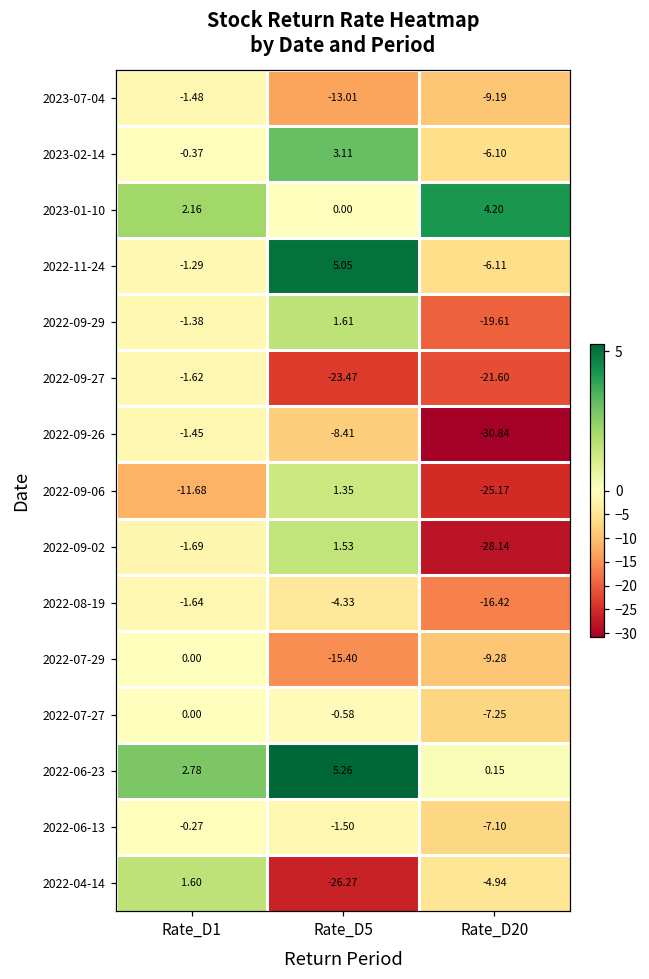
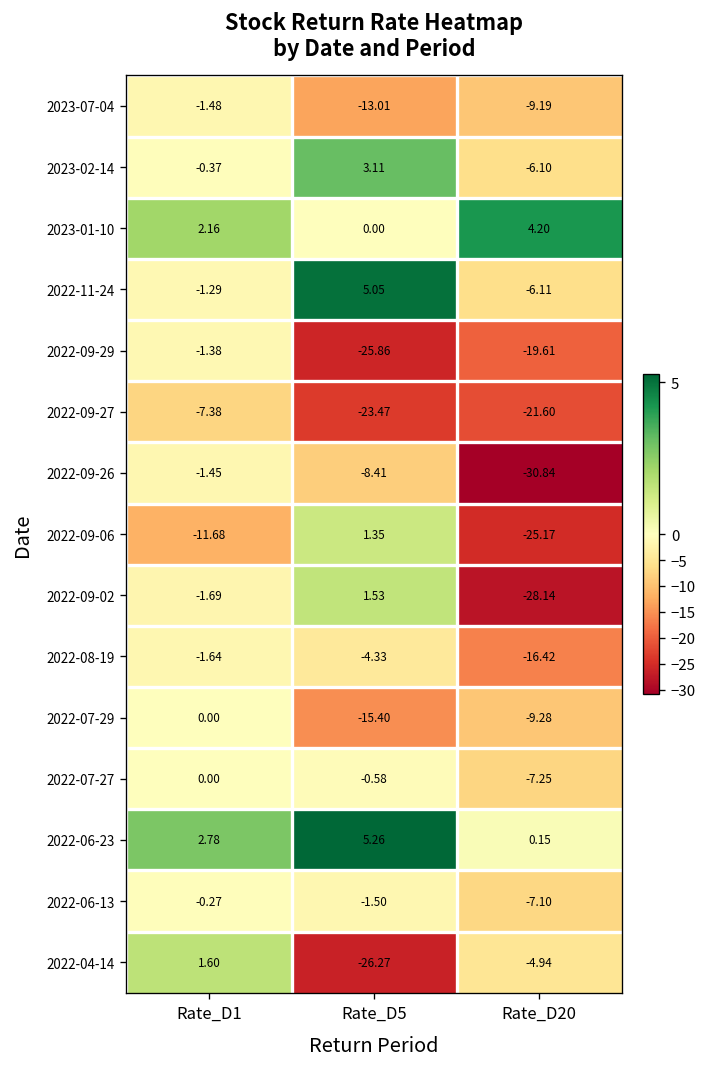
  {
    "2023-07-04": {
      "Rate_D1": -1.48,
      "Rate_D5": -13.01,
      "Rate_D20": -9.19
    },
    "2023-02-14": {
      "Rate_D1": -0.37,
      "Rate_D5": 3.11,
      "Rate_D20": -6.10
    },
    "2023-01-10": {
      "Rate_D1": 2.16,
      "Rate_D5": 0.00,
      "Rate_D20": 4.20
    },
    "2022-11-24": {
      "Rate_D1": -1.29,
      "Rate_D5": 5.05,
      "Rate_D20": -6.11
    },
    "2022-09-29": {
      "Rate_D1": -1.38,
-     "Rate_D5": 1.61,
+     "Rate_D5": -25.86,
      "Rate_D20": -19.61
    },
    "2022-09-27": {
-     "Rate_D1": -1.62,
+     "Rate_D1": -7.38,
      "Rate_D5": -23.47,
      "Rate_D20": -21.60
    },
    "2022-09-26": {
      "Rate_D1": -1.45,
      "Rate_D5": -8.41,
      "Rate_D20": -30.84
    },
    "2022-09-06": {
      "Rate_D1": -11.68,
      "Rate_D5": 1.35,
      "Rate_D20": -25.17
    },
    "2022-09-02": {
      "Rate_D1": -1.69,
      "Rate_D5": 1.53,
      "Rate_D20": -28.14
    },
    "2022-08-19": {
      "Rate_D1": -1.64,
      "Rate_D5": -4.33,
      "Rate_D20": -16.42
    },
    "2022-07-29": {
      "Rate_D1": 0.00,
      "Rate_D5": -15.40,
      "Rate_D20": -9.28
    },
    "2022-07-27": {
      "Rate_D1": 0.00,
      "Rate_D5": -0.58,
      "Rate_D20": -7.25
    },
    "2022-06-23": {
      "Rate_D1": 2.78,
      "Rate_D5": 5.26,
      "Rate_D20": 0.15
    },
    "2022-06-13": {
      "Rate_D1": -0.27,
      "Rate_D5": -1.50,
      "Rate_D20": -7.10
    },
    "2022-04-14": {
      "Rate_D1": 1.60,
      "Rate_D5": -26.27,
      "Rate_D20": -4.94
    }
  }
